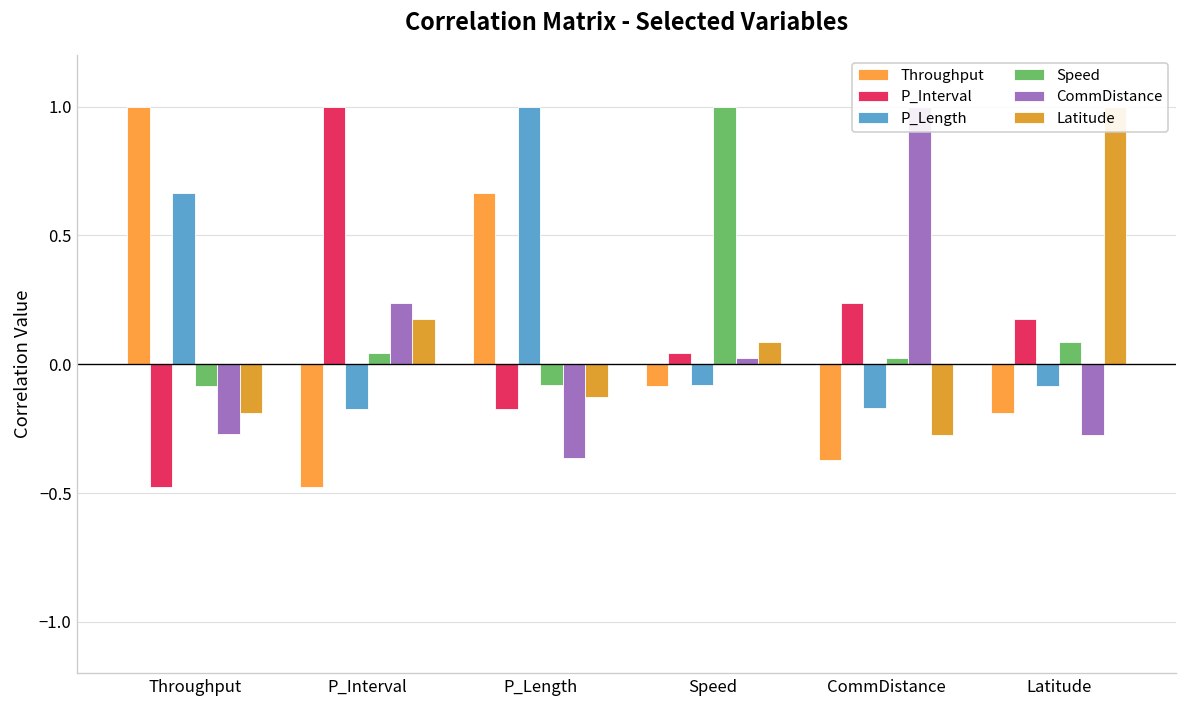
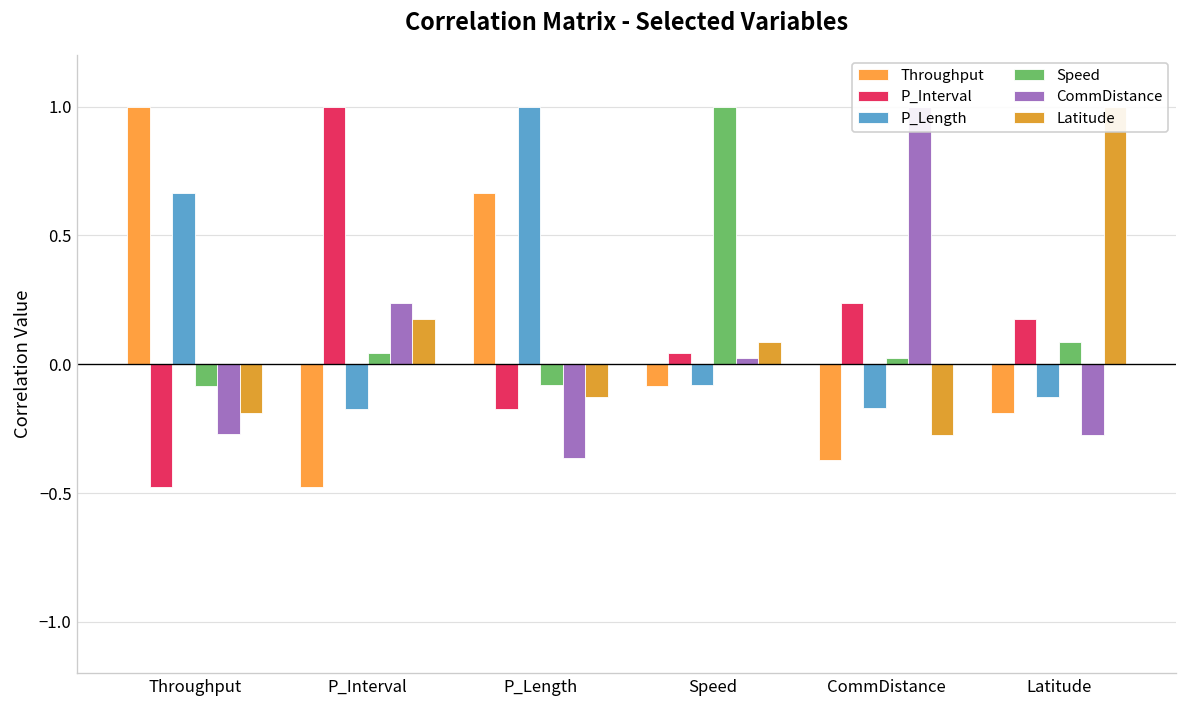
  {
    "P_Interval": {
      "Throughput": -0.48,
      "P_Interval": 1.00,
      "P_Length": -0.17,
      "Speed": 0.04,
      "CommDistance": 0.24,
      "Latitude": 0.18
    },
    "P_Length": {
      "Throughput": 0.66,
      "P_Interval": -0.17,
      "P_Length": 1.00,
      "Speed": -0.08,
      "CommDistance": -0.17,
-     "Latitude": -0.08
+     "Latitude": -0.13
    },
    "Speed": {
      "Throughput": -0.09,
      "P_Interval": 0.04,
      "P_Length": -0.08,
      "Speed": 1.00,
      "CommDistance": 0.03,
      "Latitude": 0.09
    },
    "CommDistance": {
      "Throughput": -0.27,
      "P_Interval": 0.24,
      "P_Length": -0.36,
      "Speed": 0.03,
      "Latitude": -0.28
    }
  }
